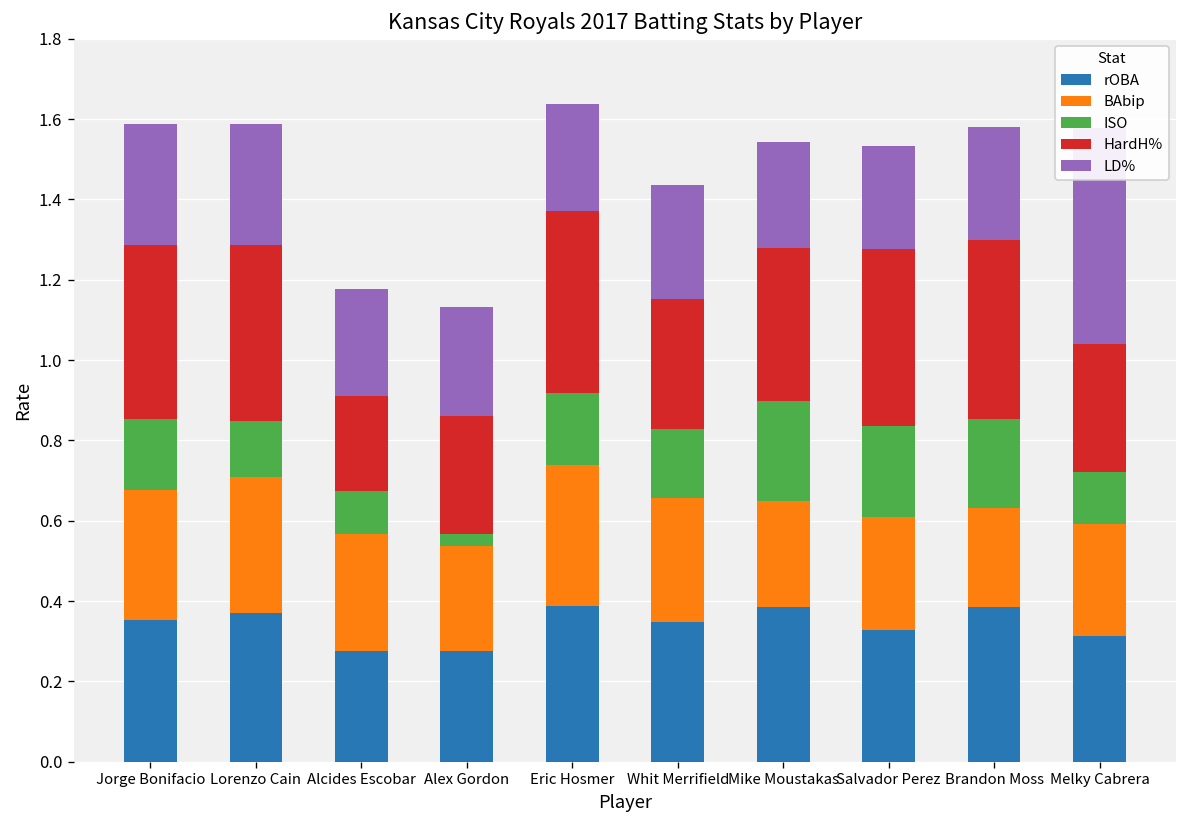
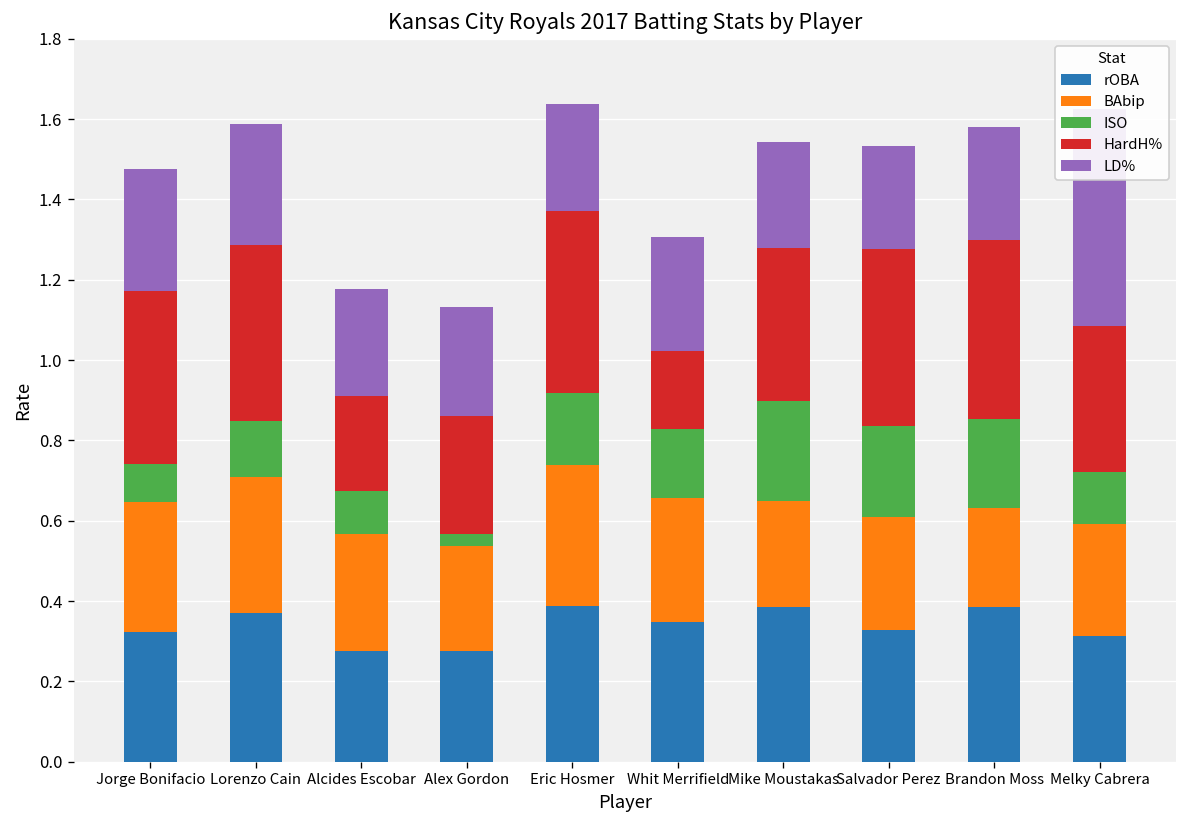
  {
    "rOBA": {
-     "Jorge Bonifacio": 0.35,
+     "Jorge Bonifacio": 0.32,
      "Lorenzo Cain": 0.37,
      "Alcides Escobar": 0.28,
      "Alex Gordon": 0.28,
      "Eric Hosmer": 0.39,
      "Whit Merrifield": 0.35,
      "Mike Moustakas": 0.39,
      "Salvador Perez": 0.33,
      "Brandon Moss": 0.38,
      "Melky Cabrera": 0.31
    },
    "BAbip": {
      "Jorge Bonifacio": 0.32,
      "Lorenzo Cain": 0.34,
      "Alcides Escobar": 0.29,
      "Alex Gordon": 0.26,
      "Eric Hosmer": 0.35,
      "Whit Merrifield": 0.31,
      "Mike Moustakas": 0.26,
      "Salvador Perez": 0.28,
      "Brandon Moss": 0.25,
      "Melky Cabrera": 0.28
    },
    "ISO": {
-     "Jorge Bonifacio": 0.18,
+     "Jorge Bonifacio": 0.09,
      "Lorenzo Cain": 0.14,
      "Alcides Escobar": 0.11,
      "Alex Gordon": 0.03,
      "Eric Hosmer": 0.18,
      "Whit Merrifield": 0.17,
      "Mike Moustakas": 0.25,
      "Salvador Perez": 0.23,
      "Brandon Moss": 0.22,
      "Melky Cabrera": 0.13
    },
    "HardH%": {
      "Jorge Bonifacio": 0.43,
      "Lorenzo Cain": 0.44,
      "Alcides Escobar": 0.24,
      "Alex Gordon": 0.29,
      "Eric Hosmer": 0.45,
-     "Whit Merrifield": 0.32,
+     "Whit Merrifield": 0.19,
      "Mike Moustakas": 0.38,
      "Salvador Perez": 0.44,
      "Brandon Moss": 0.45,
-     "Melky Cabrera": 0.32
+     "Melky Cabrera": 0.36
    },
    "LD%": {
      "Jorge Bonifacio": 0.30,
      "Lorenzo Cain": 0.30,
      "Alcides Escobar": 0.27,
      "Alex Gordon": 0.27,
      "Eric Hosmer": 0.27,
      "Whit Merrifield": 0.28,
      "Mike Moustakas": 0.27,
      "Salvador Perez": 0.26,
      "Brandon Moss": 0.28
    }
  }
